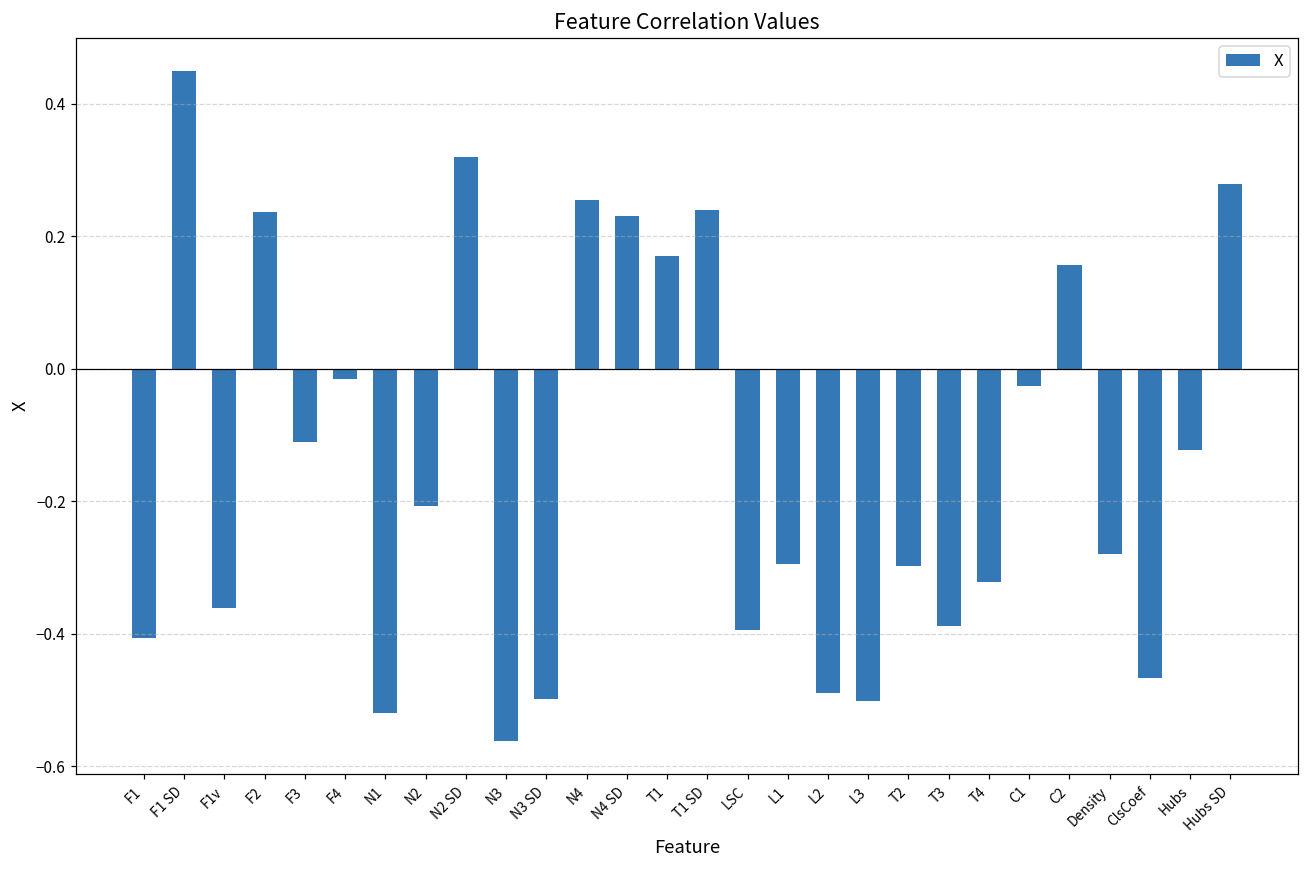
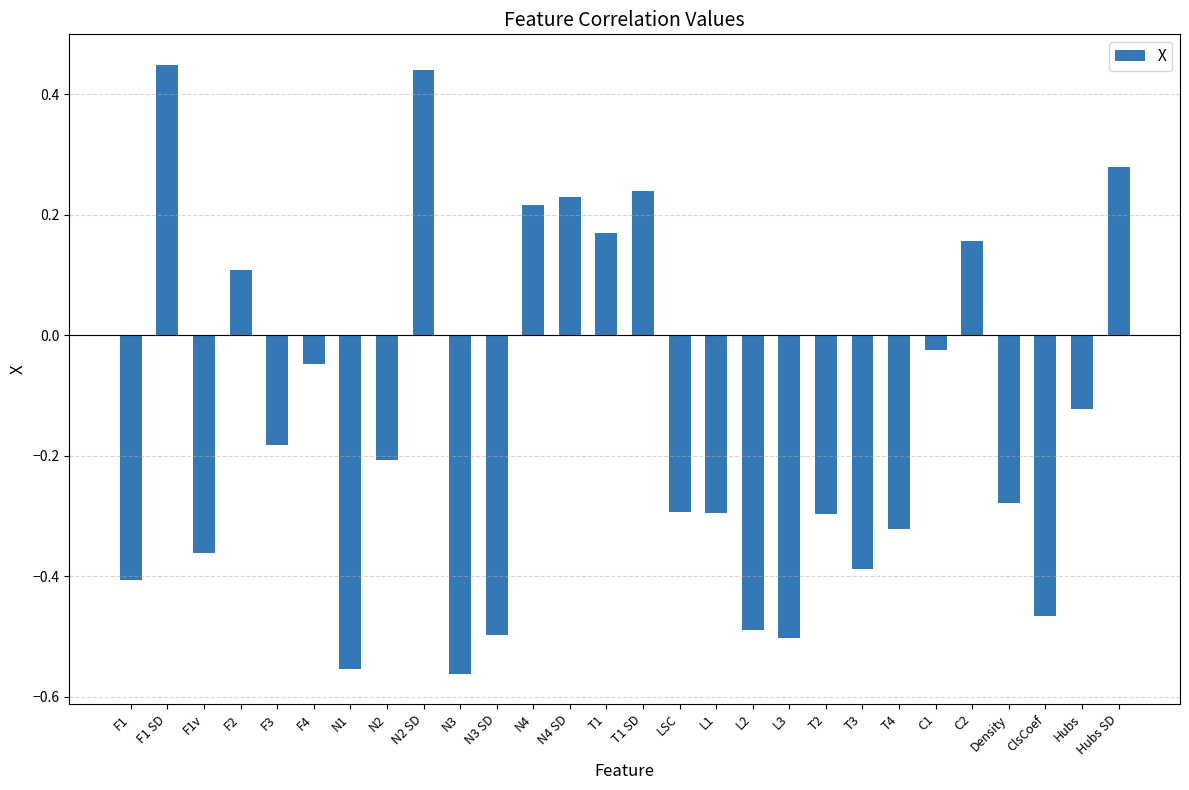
  {
    "F1": -0.41,
    "F1 SD": 0.45,
    "F1v": -0.36,
-   "F2": 0.24,
-   "F3": -0.11,
-   "F4": -0.02,
-   "N1": -0.52,
+   "F2": 0.11,
+   "F3": -0.18,
+   "F4": -0.05,
+   "N1": -0.55,
    "N2": -0.21,
-   "N2 SD": 0.32,
+   "N2 SD": 0.44,
    "N3": -0.56,
    "N3 SD": -0.50,
-   "N4": 0.25,
+   "N4": 0.22,
    "N4 SD": 0.23,
    "T1": 0.17,
    "T1 SD": 0.24,
-   "LSC": -0.39,
+   "LSC": -0.29,
    "L1": -0.29,
    "L2": -0.49,
    "L3": -0.50,
    "T2": -0.30,
    "T3": -0.39,
    "T4": -0.32,
    "C1": -0.03,
    "C2": 0.16,
    "Density": -0.28,
    "ClsCoef": -0.47,
    "Hubs": -0.12,
    "Hubs SD": 0.28
  }
